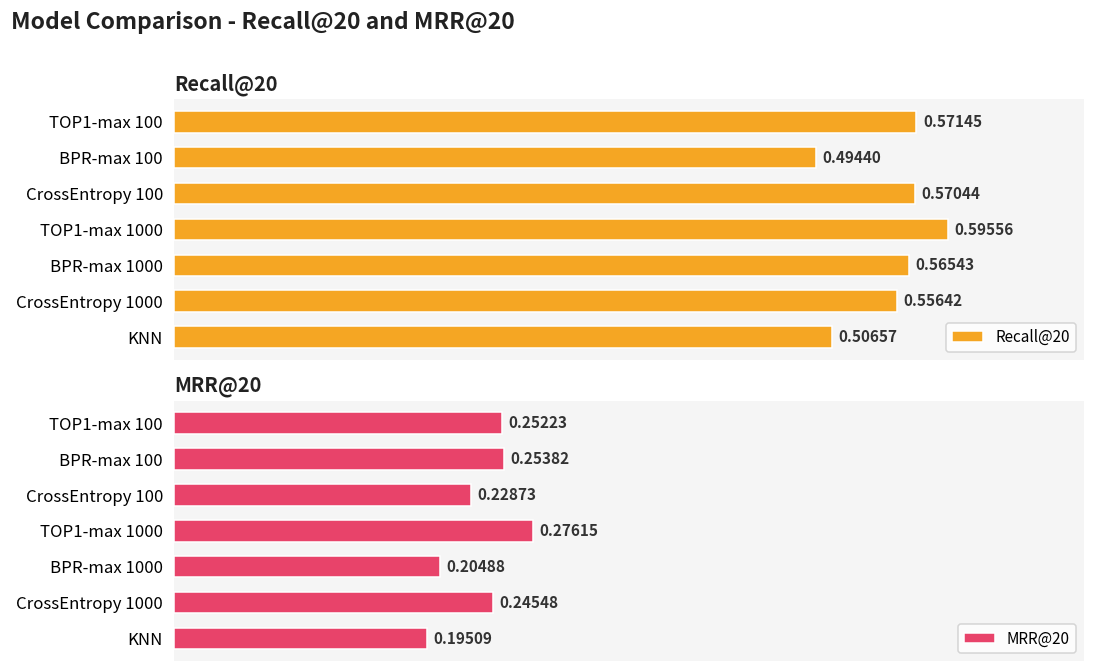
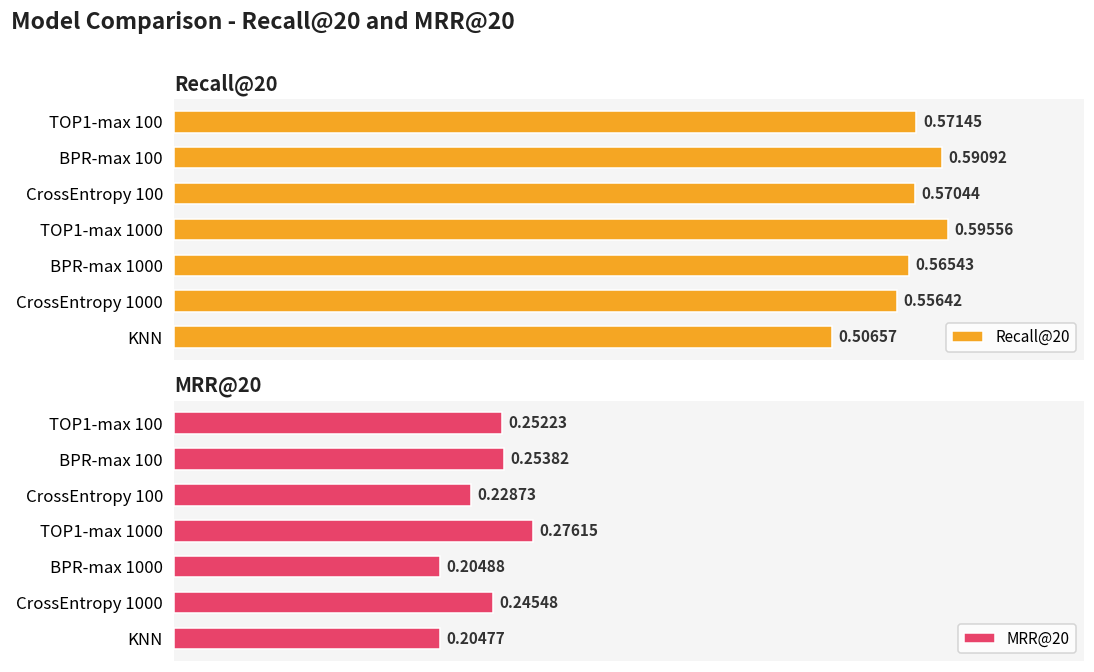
  {
    "Recall@20": {
      "TOP1-max 100": 0.57145,
-     "BPR-max 100": 0.49440,
+     "BPR-max 100": 0.59092,
      "CrossEntropy 100": 0.57044,
      "TOP1-max 1000": 0.59556,
      "BPR-max 1000": 0.56543,
      "CrossEntropy 1000": 0.55642,
      "KNN": 0.50657
    },
    "MRR@20": {
      "TOP1-max 100": 0.25223,
      "BPR-max 100": 0.25382,
      "CrossEntropy 100": 0.22873,
      "TOP1-max 1000": 0.27615,
      "BPR-max 1000": 0.20488,
      "CrossEntropy 1000": 0.24548,
-     "KNN": 0.19509
+     "KNN": 0.20477
    }
  }
